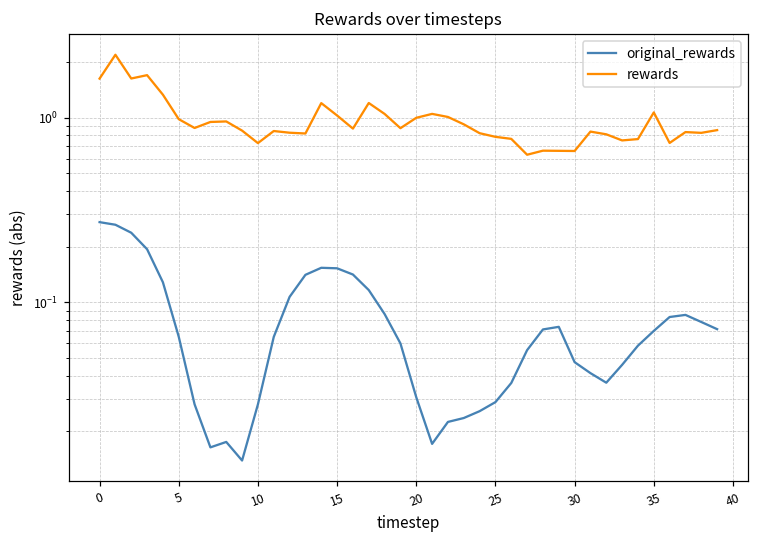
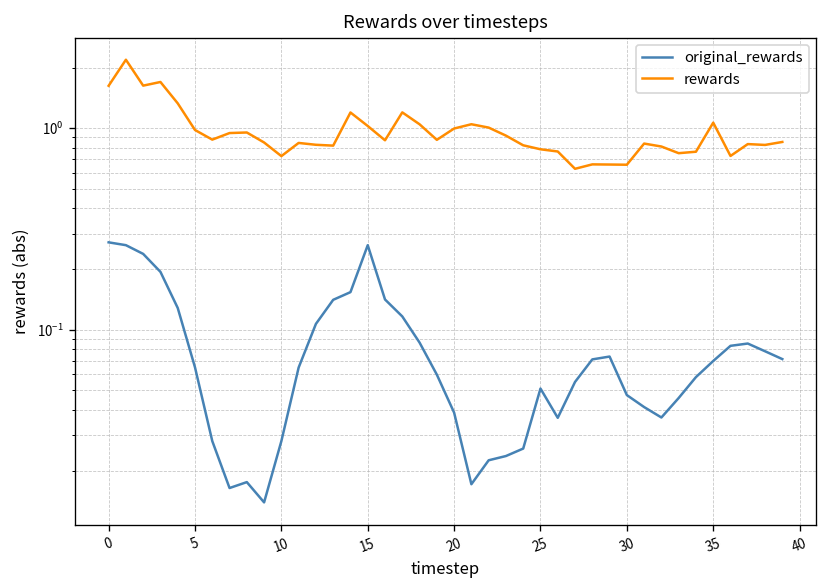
  {
    "original_rewards": {
      "0": 0.27,
      "5": 0.065,
      "10": 0.028,
-     "15": 0.15,
-     "20": 0.031,
-     "25": 0.029,
+     "15": 0.26,
+     "20": 0.039,
+     "25": 0.051,
      "30": 0.047,
      "35": 0.070
    },
    "rewards": {
      "0": 1.6,
      "5": 1.0,
      "10": 0.73,
      "15": 1.0,
      "20": 1.0,
      "25": 0.8,
      "30": 0.66,
      "35": 1.1
    }
  }
